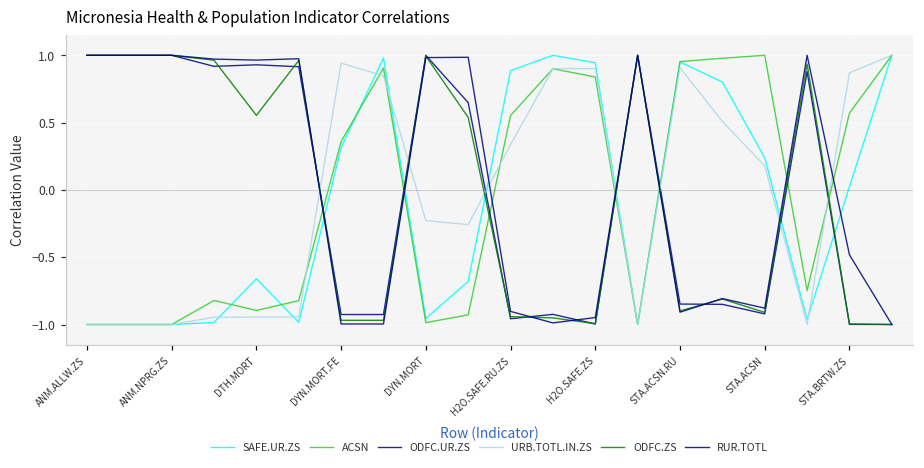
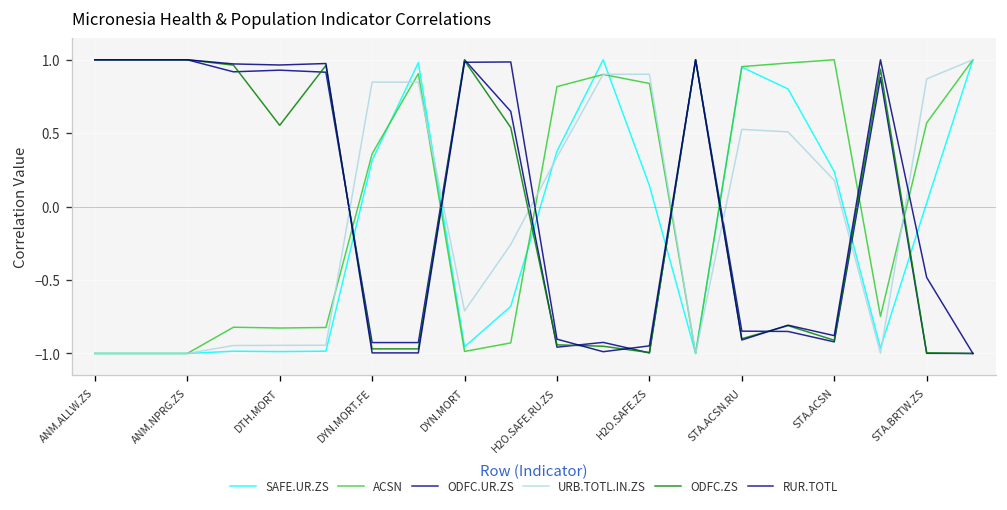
  {
    "SAFE.UR.ZS": {
-     "DTH.MORT": -0.66,
+     "DTH.MORT": -0.99,
      "DYN.MORT.FE": 0.31,
      "DYN.MORT": -0.95,
-     "H2O.SAFE.RU.ZS": 0.89,
-     "H2O.SAFE.ZS": 0.94,
+     "H2O.SAFE.RU.ZS": 0.38,
+     "H2O.SAFE.ZS": 0.14,
      "STA.ACSN": 0.24,
      "STA.BRTW.ZS": 0.03
    },
    "ACSN": {
-     "DTH.MORT": -0.90,
+     "DTH.MORT": -0.83,
      "DYN.MORT.FE": 0.36,
      "DYN.MORT": -0.99,
-     "H2O.SAFE.RU.ZS": 0.55,
+     "H2O.SAFE.RU.ZS": 0.82,
      "H2O.SAFE.ZS": 0.84,
      "STA.ACSN": 1.00,
      "STA.BRTW.ZS": 0.57
    },
    "URB.TOTL.IN.ZS": {
      "DTH.MORT": -0.94,
-     "DYN.MORT.FE": 0.94,
-     "DYN.MORT": -0.23,
+     "DYN.MORT.FE": 0.85,
+     "DYN.MORT": -0.71,
      "H2O.SAFE.RU.ZS": 0.34,
      "H2O.SAFE.ZS": 0.90,
-     "STA.ACSN.RU": 0.91,
+     "STA.ACSN.RU": 0.53,
      "STA.ACSN": 0.18,
      "STA.BRTW.ZS": 0.87
    },
    "ODFC.ZS": {
      "DTH.MORT": 0.55,
      "DYN.MORT.FE": -0.97
    }
  }
